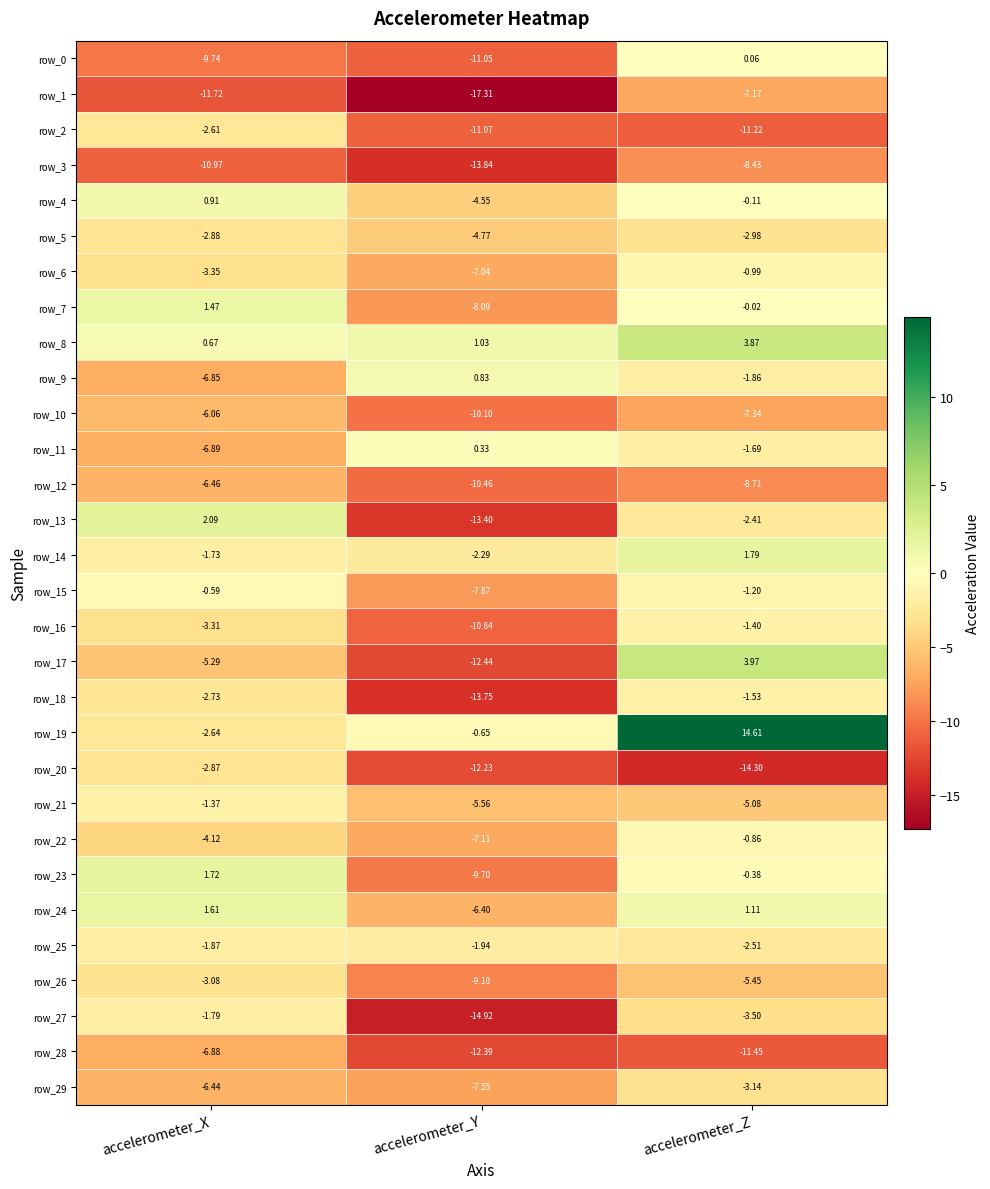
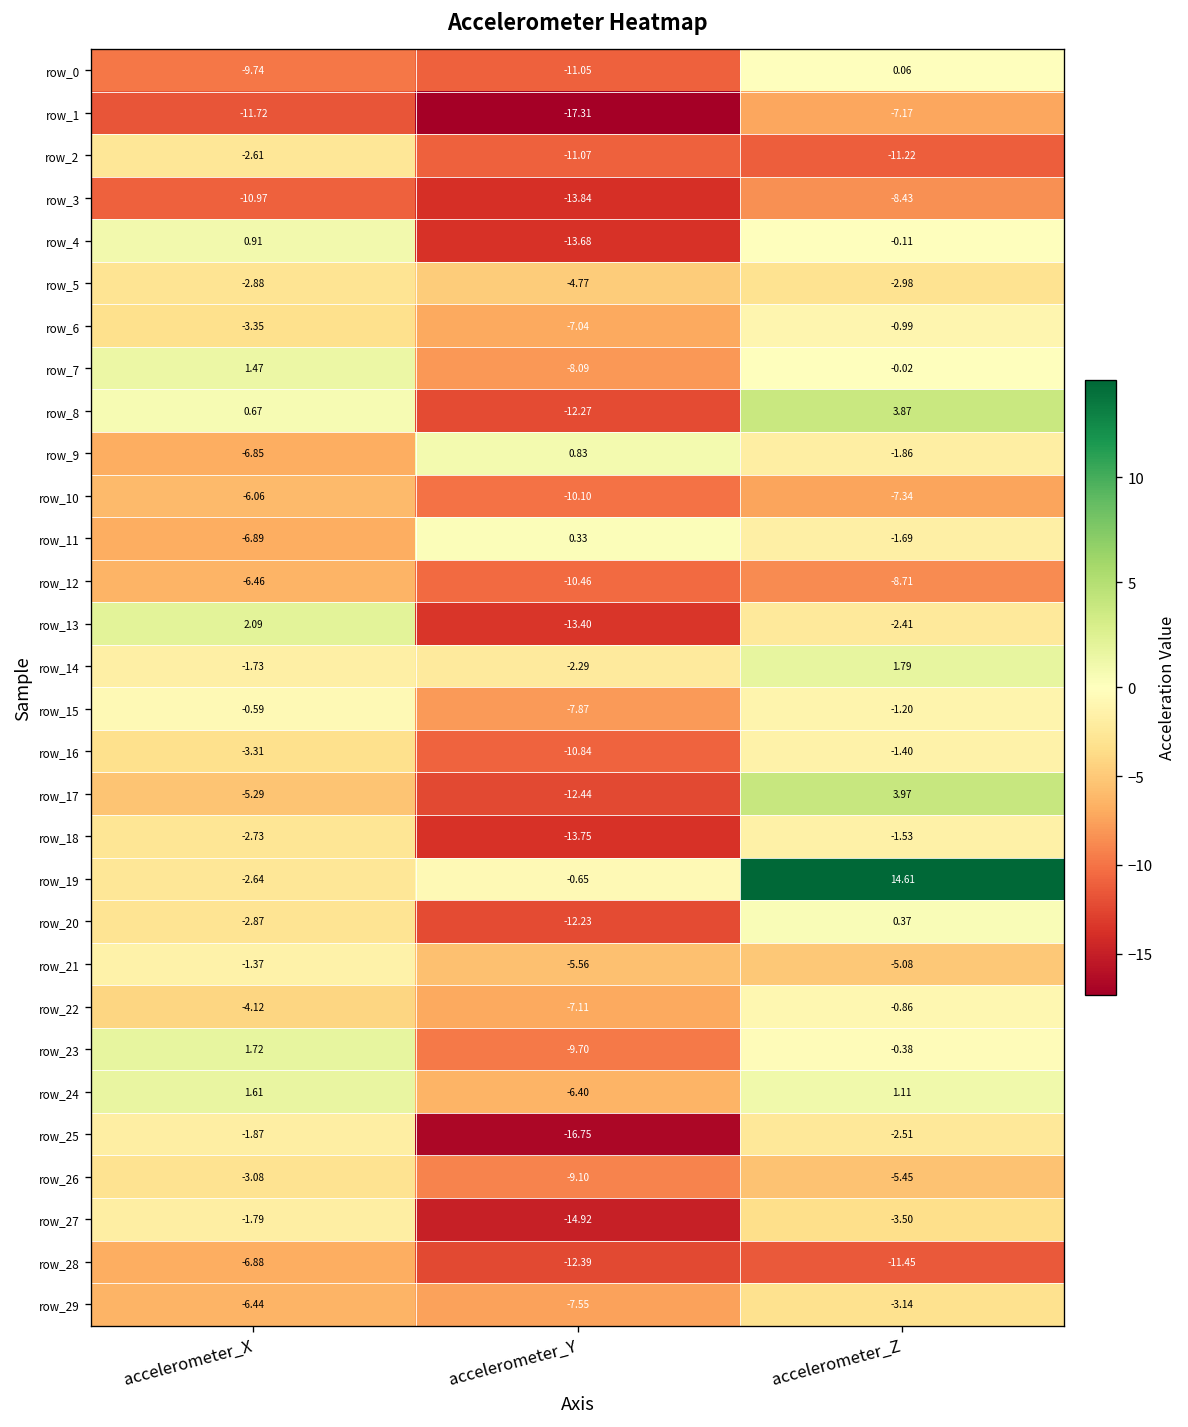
  {
    "row_0": {
      "accelerometer_X": -9.74,
      "accelerometer_Y": -11.05,
      "accelerometer_Z": 0.06
    },
    "row_1": {
      "accelerometer_X": -11.72,
      "accelerometer_Y": -17.31,
      "accelerometer_Z": -7.17
    },
    "row_2": {
      "accelerometer_X": -2.61,
      "accelerometer_Y": -11.07,
      "accelerometer_Z": -11.22
    },
    "row_3": {
      "accelerometer_X": -10.97,
      "accelerometer_Y": -13.84,
      "accelerometer_Z": -8.43
    },
    "row_4": {
      "accelerometer_X": 0.91,
-     "accelerometer_Y": -4.55,
+     "accelerometer_Y": -13.68,
      "accelerometer_Z": -0.11
    },
    "row_5": {
      "accelerometer_X": -2.88,
      "accelerometer_Y": -4.77,
      "accelerometer_Z": -2.98
    },
    "row_6": {
      "accelerometer_X": -3.35,
      "accelerometer_Y": -7.04,
      "accelerometer_Z": -0.99
    },
    "row_7": {
      "accelerometer_X": 1.47,
      "accelerometer_Y": -8.09,
      "accelerometer_Z": -0.02
    },
    "row_8": {
      "accelerometer_X": 0.67,
-     "accelerometer_Y": 1.03,
+     "accelerometer_Y": -12.27,
      "accelerometer_Z": 3.87
    },
    "row_9": {
      "accelerometer_X": -6.85,
      "accelerometer_Y": 0.83,
      "accelerometer_Z": -1.86
    },
    "row_10": {
      "accelerometer_X": -6.06,
      "accelerometer_Y": -10.10,
      "accelerometer_Z": -7.34
    },
    "row_11": {
      "accelerometer_X": -6.89,
      "accelerometer_Y": 0.33,
      "accelerometer_Z": -1.69
    },
    "row_12": {
      "accelerometer_X": -6.46,
      "accelerometer_Y": -10.46,
      "accelerometer_Z": -8.71
    },
    "row_13": {
      "accelerometer_X": 2.09,
      "accelerometer_Y": -13.40,
      "accelerometer_Z": -2.41
    },
    "row_14": {
      "accelerometer_X": -1.73,
      "accelerometer_Y": -2.29,
      "accelerometer_Z": 1.79
    },
    "row_15": {
      "accelerometer_X": -0.59,
      "accelerometer_Y": -7.87,
      "accelerometer_Z": -1.20
    },
    "row_16": {
      "accelerometer_X": -3.31,
      "accelerometer_Y": -10.84,
      "accelerometer_Z": -1.40
    },
    "row_17": {
      "accelerometer_X": -5.29,
      "accelerometer_Y": -12.44,
      "accelerometer_Z": 3.97
    },
    "row_18": {
      "accelerometer_X": -2.73,
      "accelerometer_Y": -13.75,
      "accelerometer_Z": -1.53
    },
    "row_19": {
      "accelerometer_X": -2.64,
      "accelerometer_Y": -0.65,
      "accelerometer_Z": 14.61
    },
    "row_20": {
      "accelerometer_X": -2.87,
      "accelerometer_Y": -12.23,
-     "accelerometer_Z": -14.30
+     "accelerometer_Z": 0.37
    },
    "row_21": {
      "accelerometer_X": -1.37,
      "accelerometer_Y": -5.56,
      "accelerometer_Z": -5.08
    },
    "row_22": {
      "accelerometer_X": -4.12,
      "accelerometer_Y": -7.11,
      "accelerometer_Z": -0.86
    },
    "row_23": {
      "accelerometer_X": 1.72,
      "accelerometer_Y": -9.70,
      "accelerometer_Z": -0.38
    },
    "row_24": {
      "accelerometer_X": 1.61,
      "accelerometer_Y": -6.40,
      "accelerometer_Z": 1.11
    },
    "row_25": {
      "accelerometer_X": -1.87,
-     "accelerometer_Y": -1.94,
+     "accelerometer_Y": -16.75,
      "accelerometer_Z": -2.51
    },
    "row_26": {
      "accelerometer_X": -3.08,
      "accelerometer_Y": -9.10,
      "accelerometer_Z": -5.45
    },
    "row_27": {
      "accelerometer_X": -1.79,
      "accelerometer_Y": -14.92,
      "accelerometer_Z": -3.50
    },
    "row_28": {
      "accelerometer_X": -6.88,
      "accelerometer_Y": -12.39,
      "accelerometer_Z": -11.45
    },
    "row_29": {
      "accelerometer_X": -6.44,
      "accelerometer_Y": -7.55,
      "accelerometer_Z": -3.14
    }
  }
